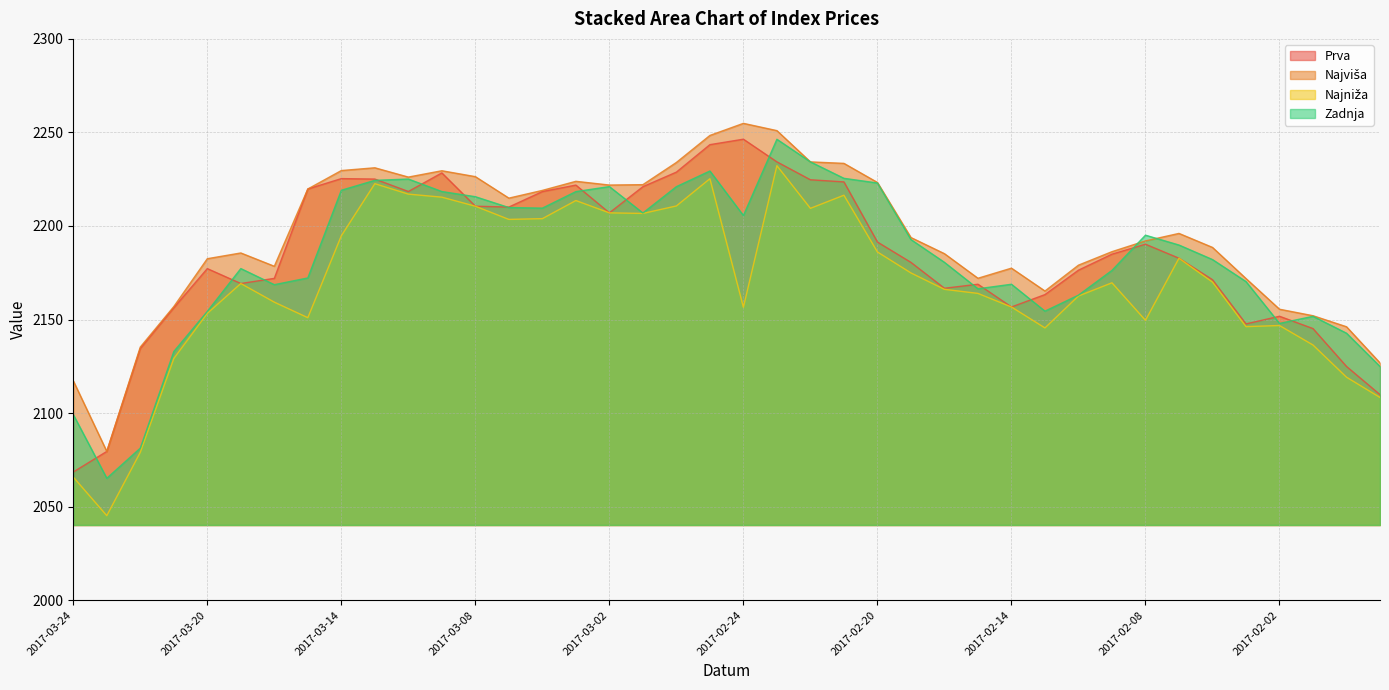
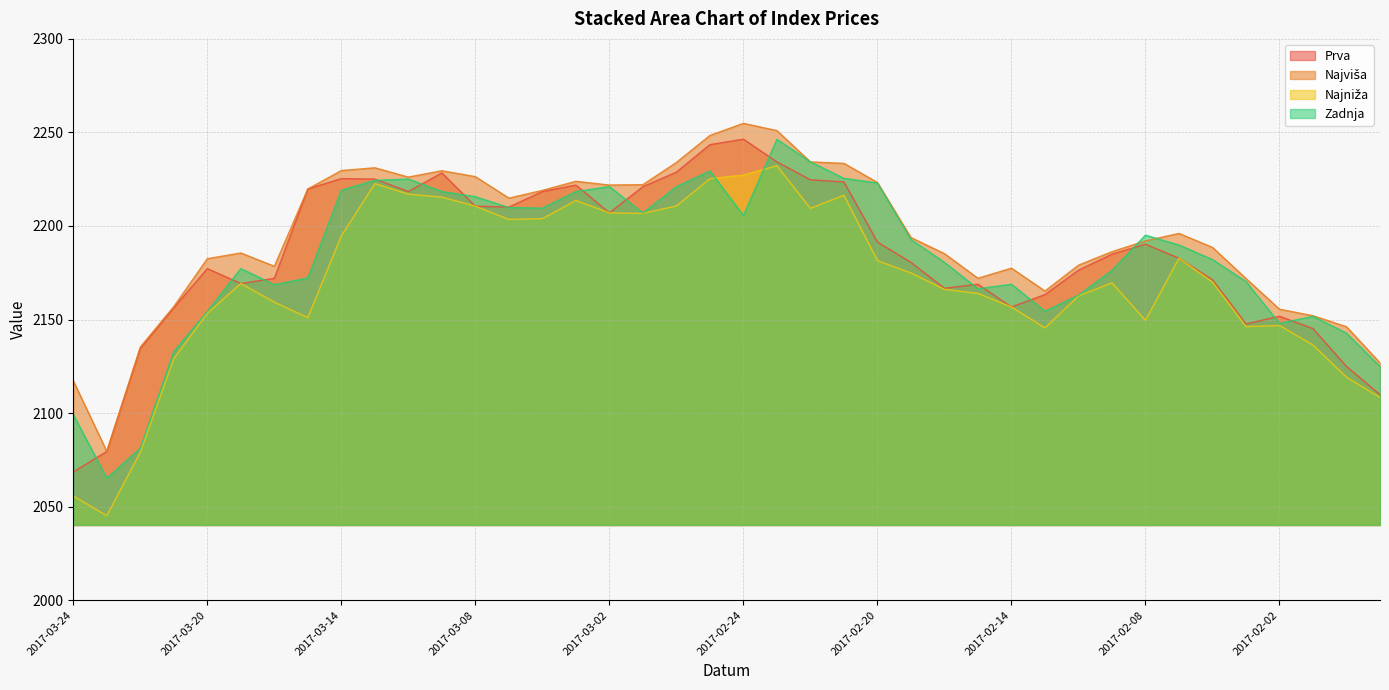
  {
    "Najniža": {
-     "2017-03-24": 2066,
+     "2017-03-24": 2056,
      "2017-03-14": 2195,
-     "2017-02-24": 2157,
-     "2017-02-20": 2186,
+     "2017-02-24": 2227,
+     "2017-02-20": 2181,
      "2017-02-08": 2150
    },
    "Zadnja": {
      "2017-03-24": 2099,
      "2017-03-14": 2219,
      "2017-03-08": 2216,
      "2017-02-24": 2206,
      "2017-02-14": 2169,
      "2017-02-08": 2195
    }
  }
